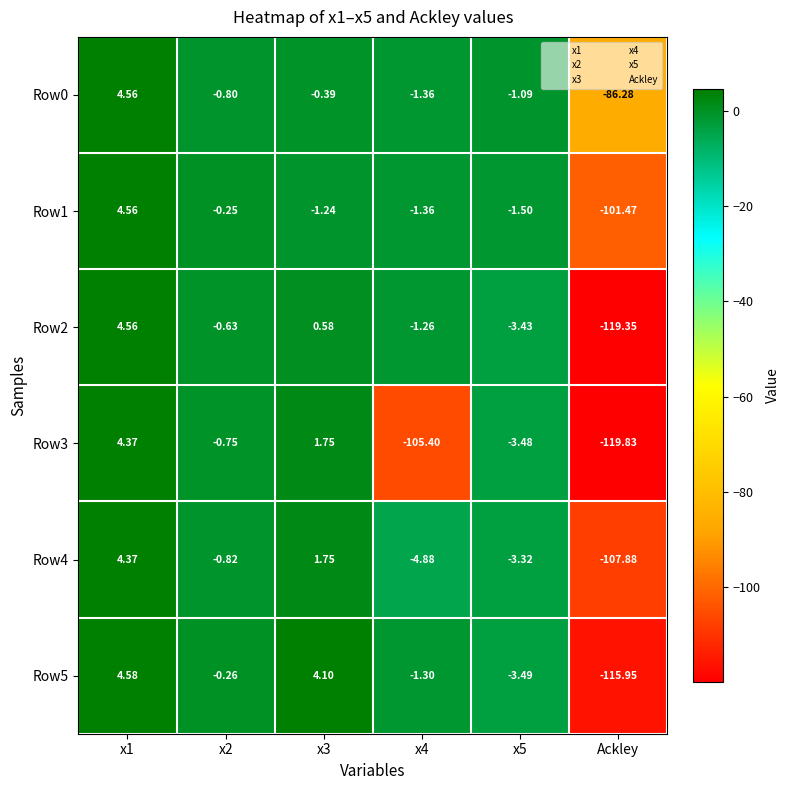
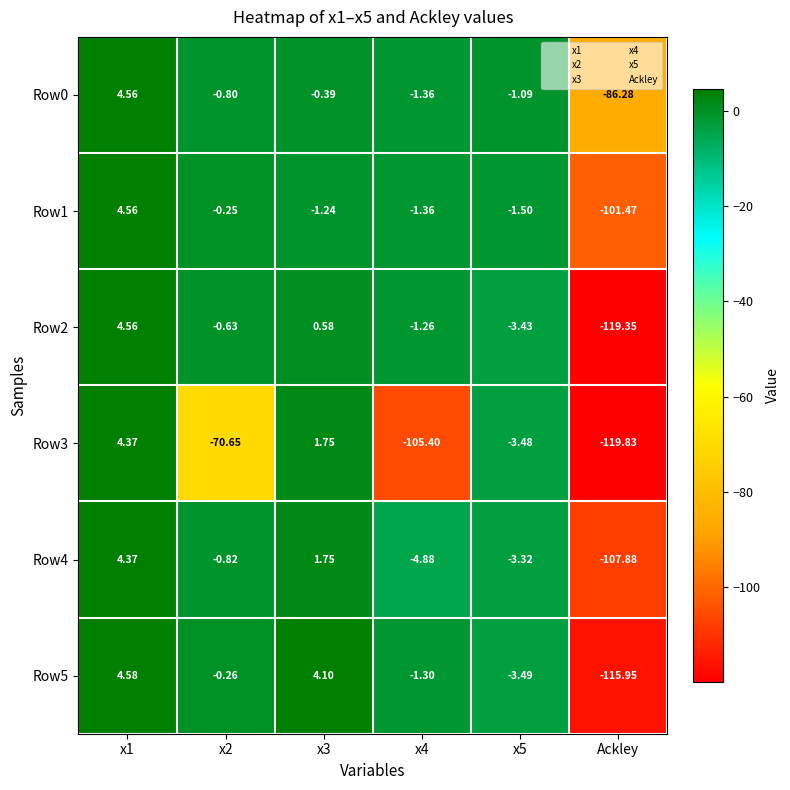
  {
    "Row0": {
      "x1": 4.56,
      "x2": -0.80,
      "x3": -0.39,
      "x4": -1.36,
      "x5": -1.09,
      "Ackley": -86.28
    },
    "Row1": {
      "x1": 4.56,
      "x2": -0.25,
      "x3": -1.24,
      "x4": -1.36,
      "x5": -1.50,
      "Ackley": -101.47
    },
    "Row2": {
      "x1": 4.56,
      "x2": -0.63,
      "x3": 0.58,
      "x4": -1.26,
      "x5": -3.43,
      "Ackley": -119.35
    },
    "Row3": {
      "x1": 4.37,
-     "x2": -0.75,
+     "x2": -70.65,
      "x3": 1.75,
      "x4": -105.40,
      "x5": -3.48,
      "Ackley": -119.83
    },
    "Row4": {
      "x1": 4.37,
      "x2": -0.82,
      "x3": 1.75,
      "x4": -4.88,
      "x5": -3.32,
      "Ackley": -107.88
    },
    "Row5": {
      "x1": 4.58,
      "x2": -0.26,
      "x3": 4.10,
      "x4": -1.30,
      "x5": -3.49,
      "Ackley": -115.95
    }
  }
